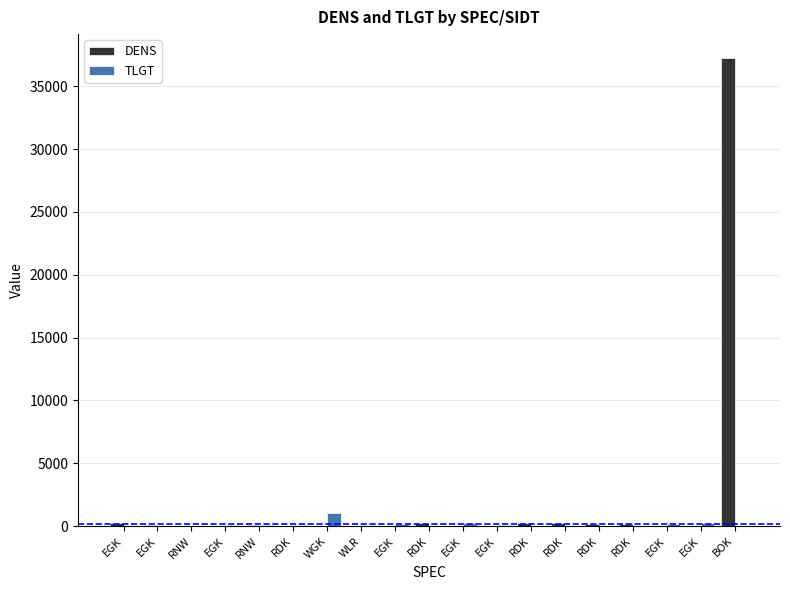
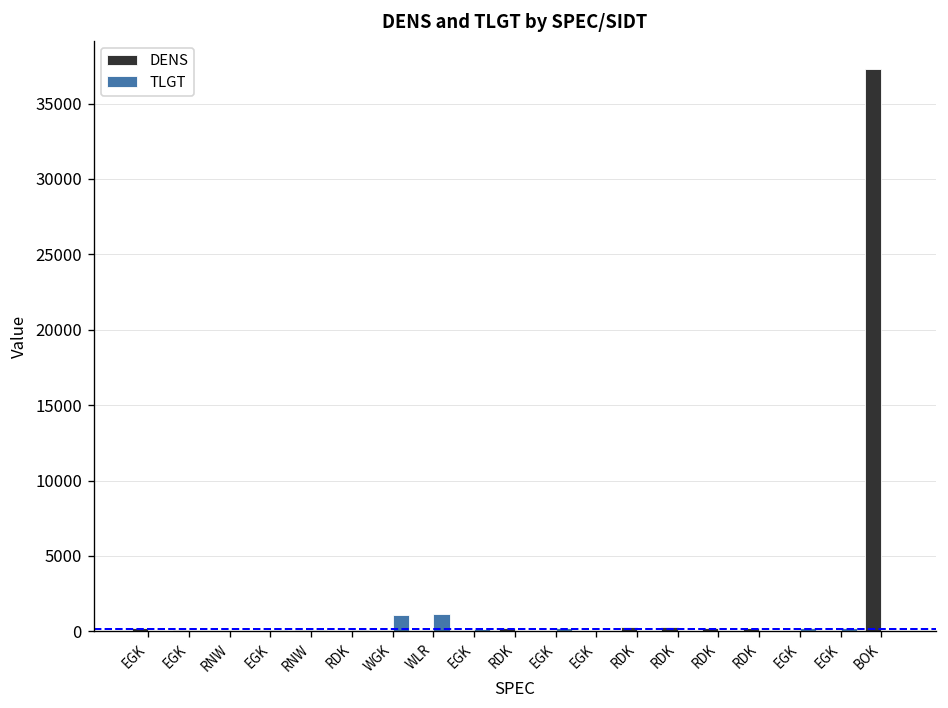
  {
    "DENS": {
      "BOK": 37300
    },
    "TLGT": {
      "WGK": 1100,
-     "WLR": 100
+     "WLR": 1100
    }
  }
